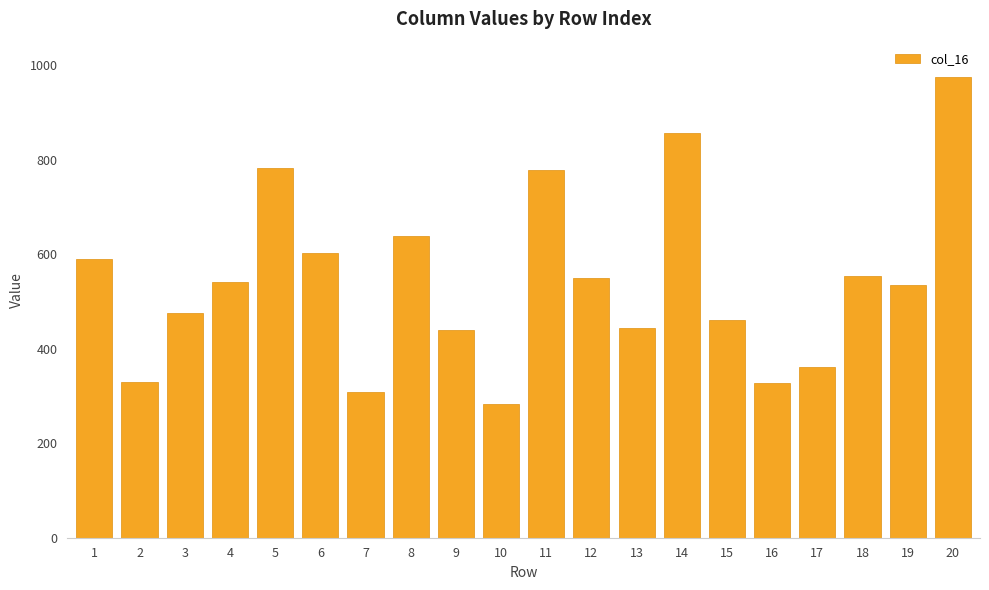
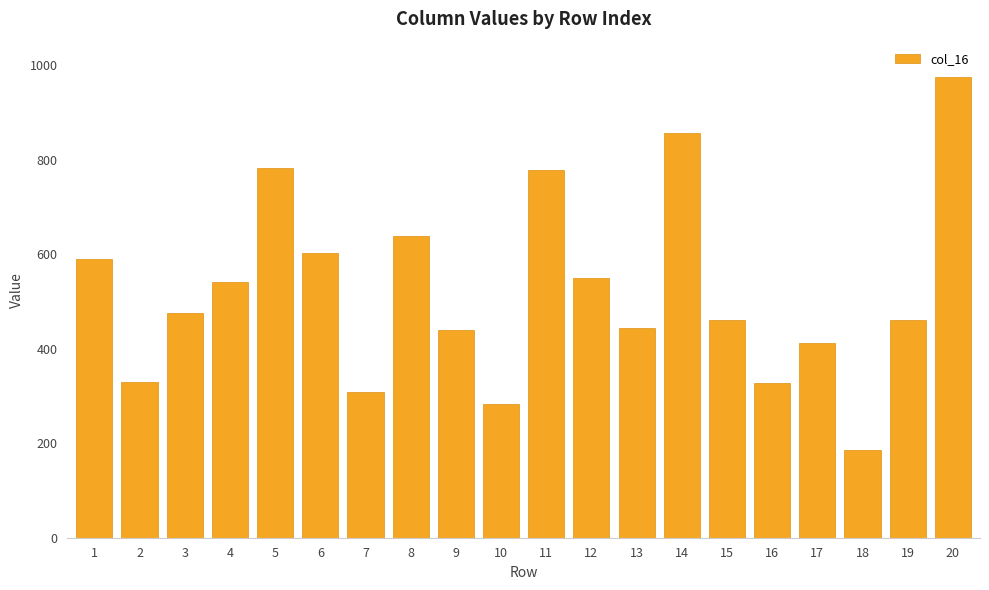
  {
    "1": 590,
    "2": 330,
    "3": 480,
    "4": 540,
    "5": 780,
    "6": 600,
    "7": 310,
    "8": 640,
    "9": 440,
    "10": 280,
    "11": 780,
    "12": 550,
    "13": 440,
    "14": 860,
    "15": 460,
    "16": 330,
-   "17": 360,
-   "18": 550,
-   "19": 540,
+   "17": 410,
+   "18": 190,
+   "19": 460,
    "20": 980
  }
